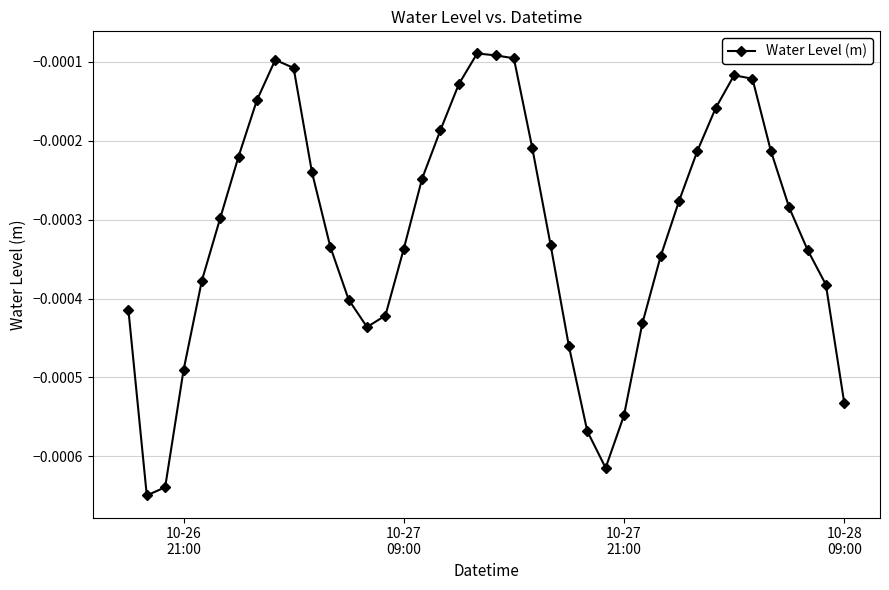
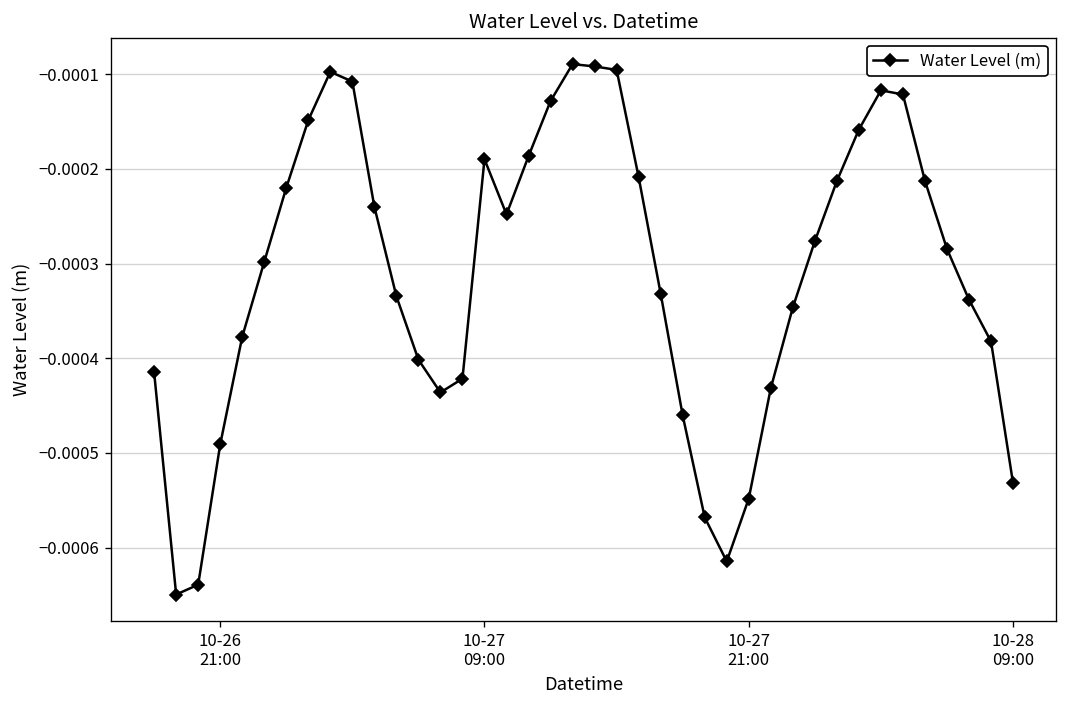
  {
    "10-26 21:00": -0.00049,
-   "10-27 09:00": -0.00034,
+   "10-27 09:00": -0.00019,
    "10-27 21:00": -0.00055,
    "10-28 09:00": -0.00053
  }
